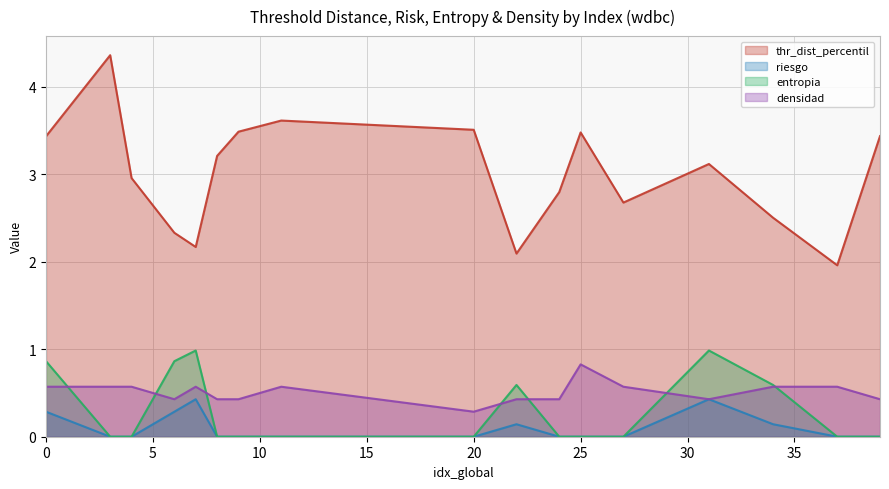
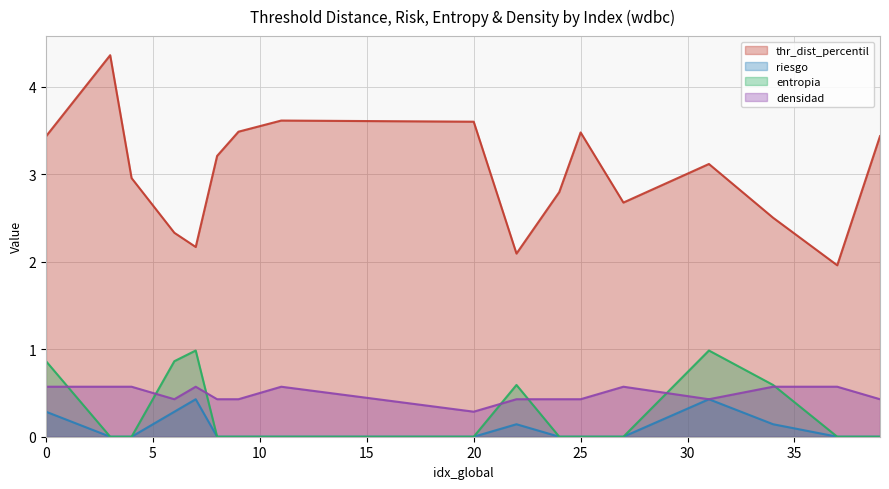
  {
    "thr_dist_percentil": {
      "0": 3.4,
-     "20": 3.5,
+     "20": 3.6,
      "25": 3.5
    },
    "densidad": {
      "0": 0.6,
      "20": 0.3,
-     "25": 0.8
+     "25": 0.4
    }
  }
